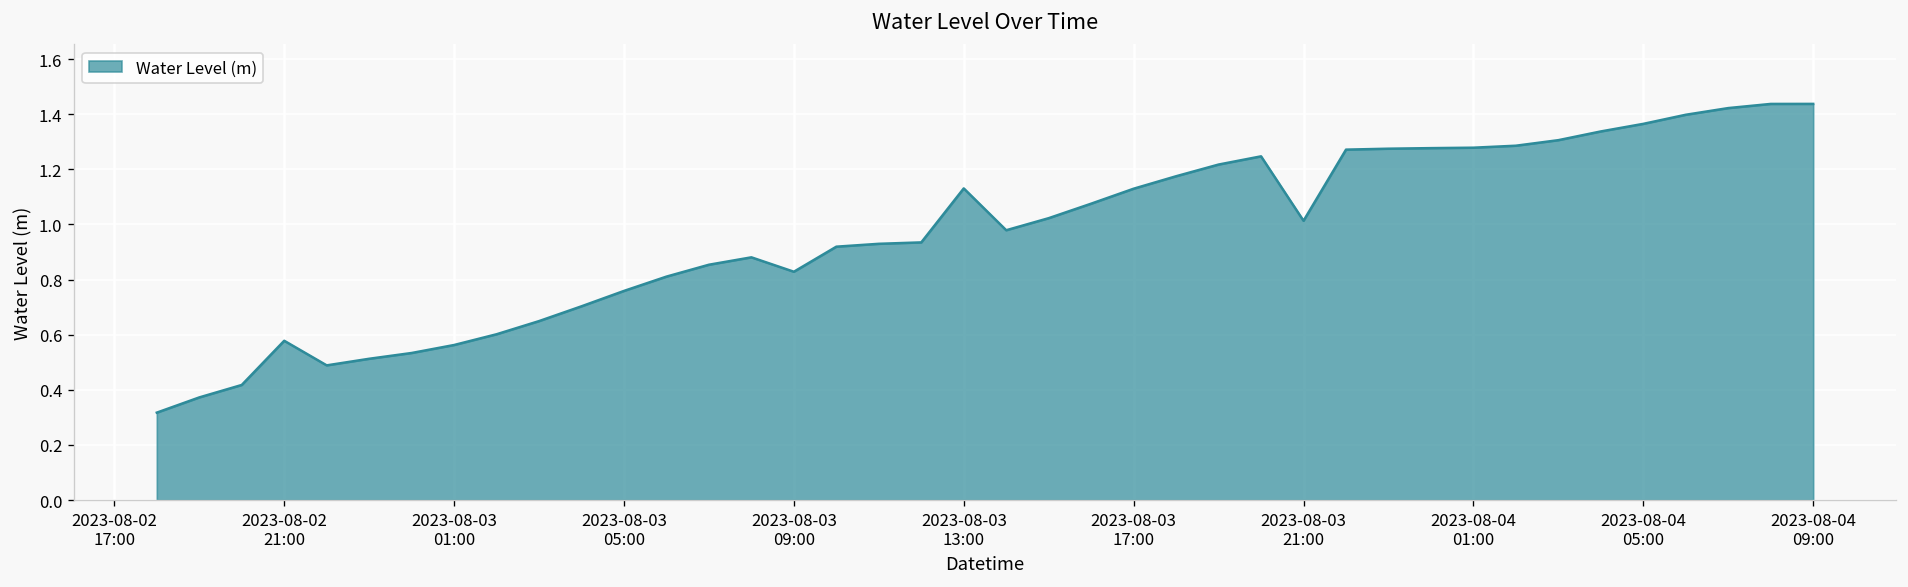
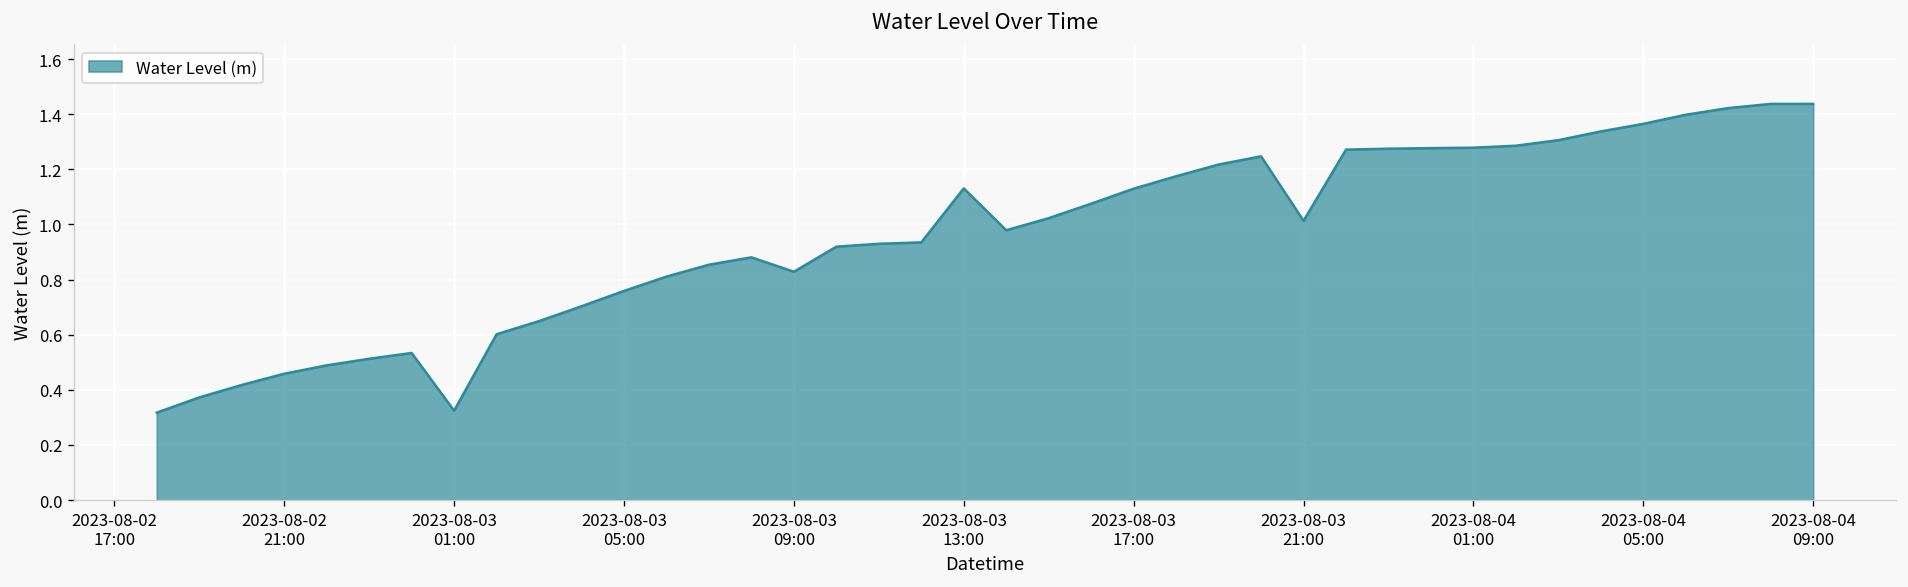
  {
-   "2023-08-02 21:00": 0.58,
-   "2023-08-03 01:00": 0.56,
+   "2023-08-02 21:00": 0.46,
+   "2023-08-03 01:00": 0.32,
    "2023-08-03 05:00": 0.76,
    "2023-08-03 09:00": 0.83,
    "2023-08-03 13:00": 1.13,
    "2023-08-03 17:00": 1.13,
    "2023-08-03 21:00": 1.01,
    "2023-08-04 01:00": 1.28,
    "2023-08-04 05:00": 1.36,
    "2023-08-04 09:00": 1.44
  }
